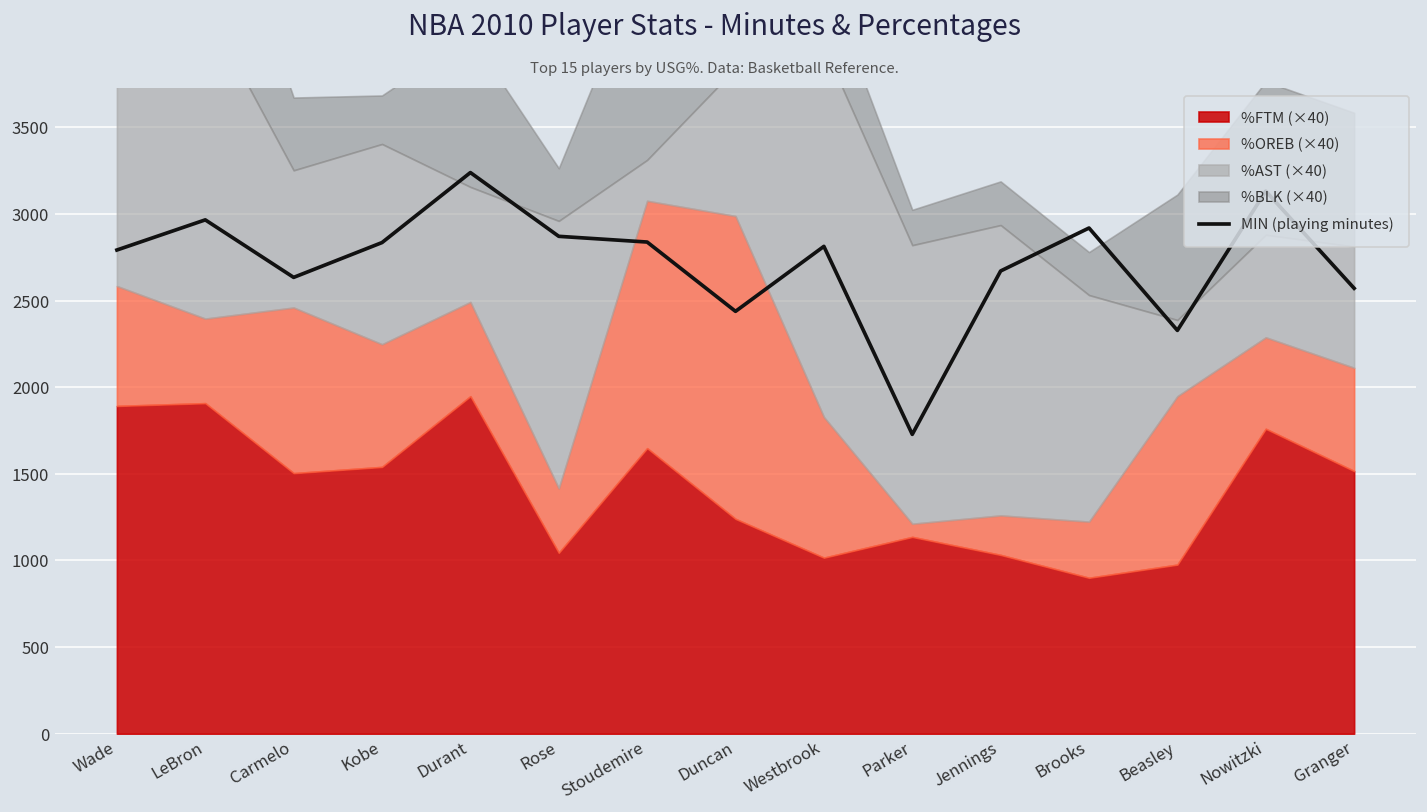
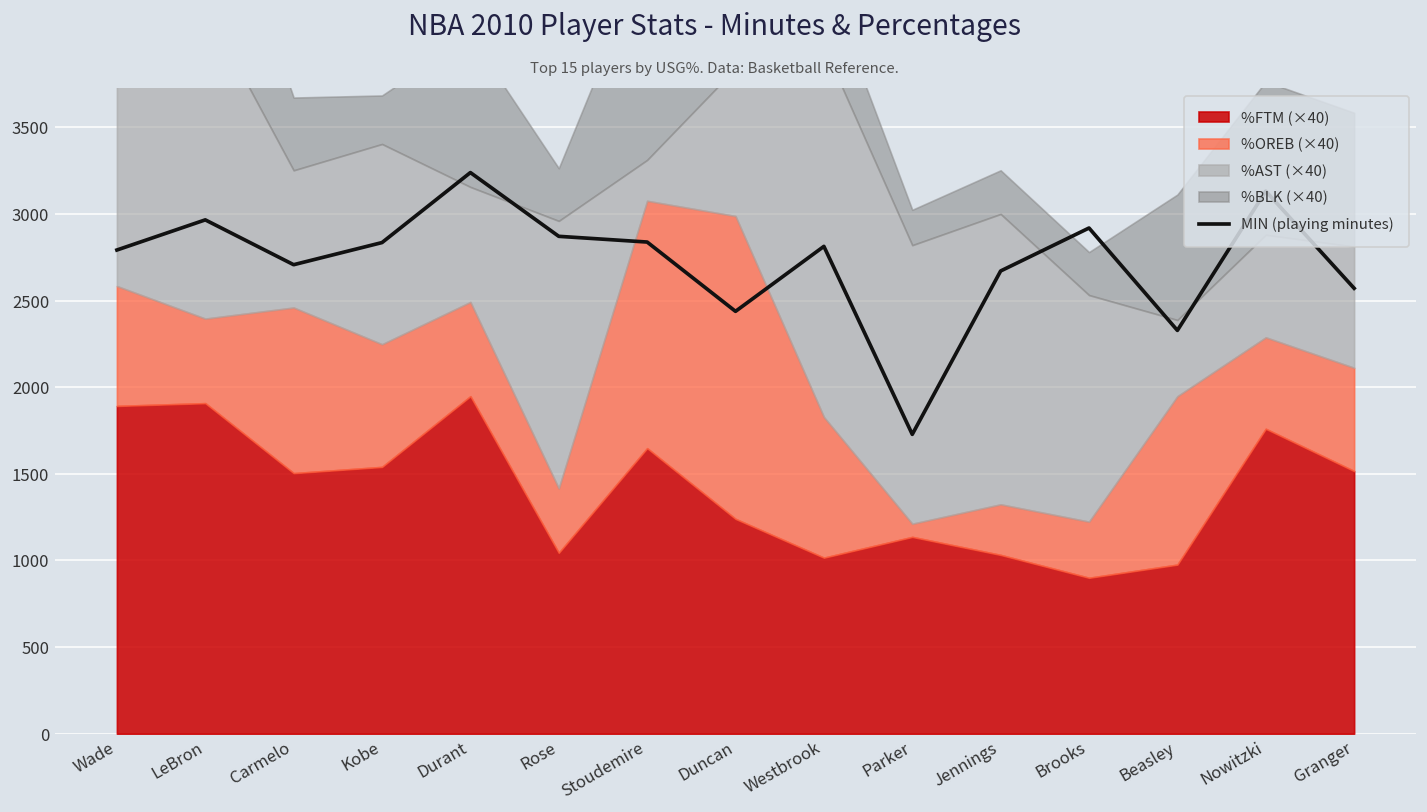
  {
    "MIN (playing minutes)": {
      "Wade": 2790,
      "LeBron": 2970,
-     "Carmelo": 2630,
+     "Carmelo": 2710,
      "Kobe": 2840,
      "Durant": 3240,
      "Rose": 2870,
      "Stoudemire": 2840,
      "Duncan": 2440,
      "Westbrook": 2810,
      "Parker": 1730,
      "Jennings": 2670,
      "Brooks": 2920,
      "Beasley": 2330,
      "Granger": 2570
    },
    "%FTM (×40)": {
      "Wade": 1890,
      "LeBron": 1910,
      "Carmelo": 1500,
      "Kobe": 1540,
      "Durant": 1950,
      "Rose": 1040,
      "Stoudemire": 1650,
      "Duncan": 1240,
      "Westbrook": 1020,
      "Parker": 1140,
      "Jennings": 1030,
      "Brooks": 900,
      "Beasley": 980,
      "Nowitzki": 1760,
      "Granger": 1520
    },
    "%OREB (×40)": {
      "Wade": 690,
      "LeBron": 490,
      "Carmelo": 960,
      "Kobe": 710,
      "Durant": 540,
      "Rose": 370,
      "Stoudemire": 1430,
      "Duncan": 1750,
      "Westbrook": 810,
      "Parker": 80,
-     "Jennings": 230,
+     "Jennings": 290,
      "Brooks": 320,
      "Beasley": 970,
      "Nowitzki": 530,
      "Granger": 600
    }
  }
